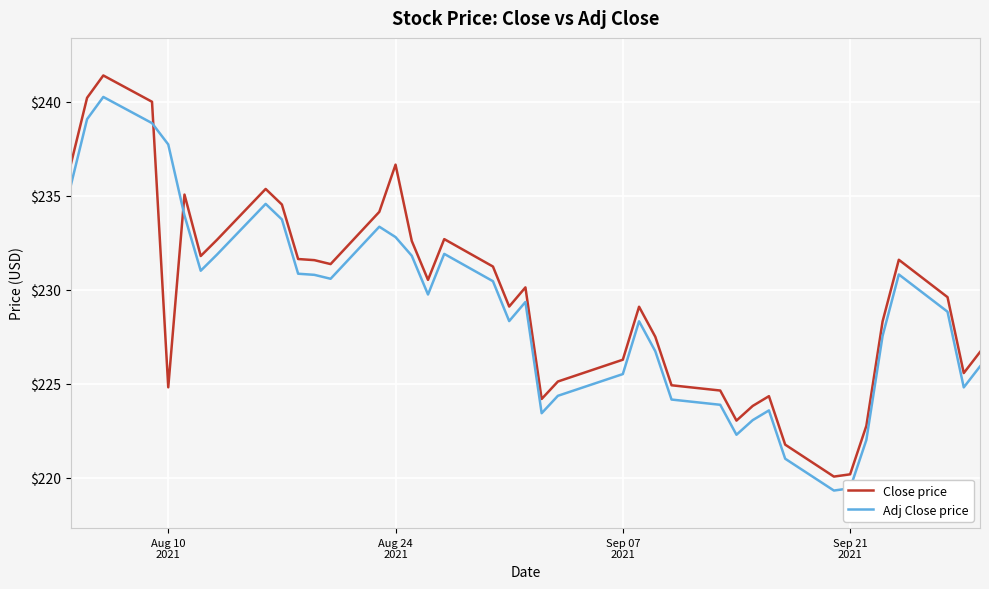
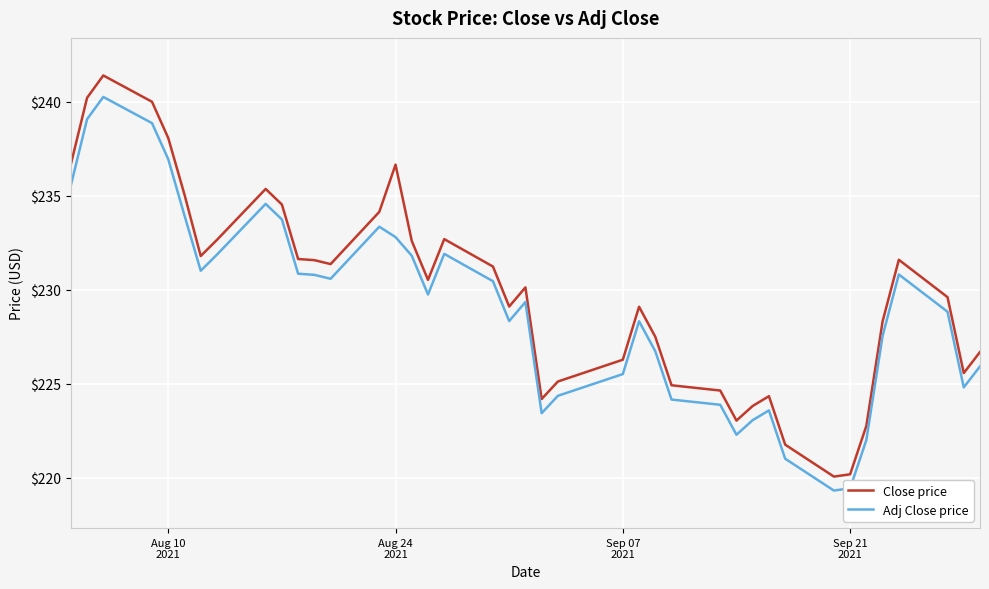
  {
    "Close price": {
-     "Aug 10 2021": "$224.8",
+     "Aug 10 2021": "$238.1",
      "Aug 24 2021": "$236.7",
      "Sep 07 2021": "$226.3",
      "Sep 21 2021": "$220.2"
    },
    "Adj Close price": {
-     "Aug 10 2021": "$237.7",
+     "Aug 10 2021": "$236.9",
      "Aug 24 2021": "$232.8",
      "Sep 07 2021": "$225.5"
    }
  }
